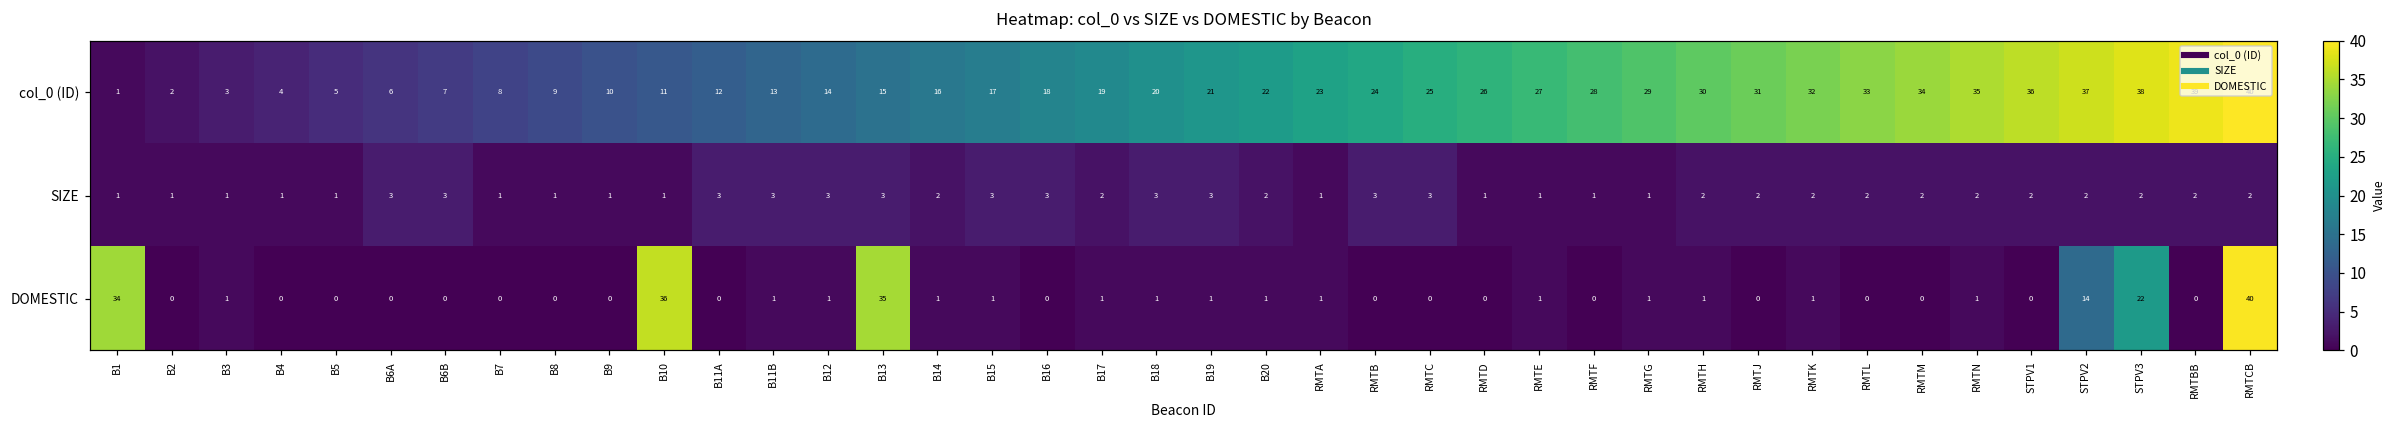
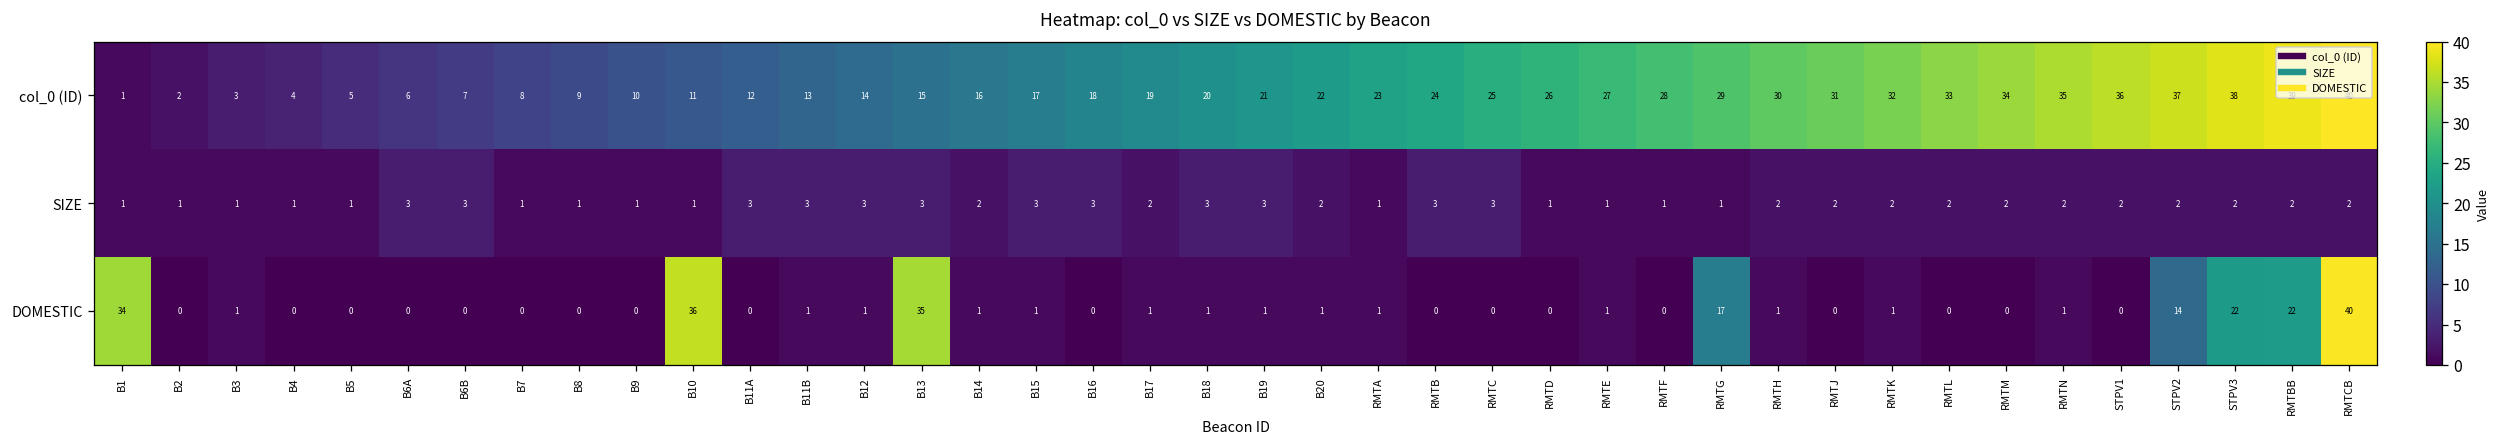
  {
    "col_0 (ID)": {
      "B1": 1,
      "B2": 2,
      "B3": 3,
      "B4": 4,
      "B5": 5,
      "B6A": 6,
      "B6B": 7,
      "B7": 8,
      "B8": 9,
      "B9": 10,
      "B10": 11,
      "B11A": 12,
      "B11B": 13,
      "B12": 14,
      "B13": 15,
      "B14": 16,
      "B15": 17,
      "B16": 18,
      "B17": 19,
      "B18": 20,
      "B19": 21,
      "B20": 22,
      "RMTA": 23,
      "RMTB": 24,
      "RMTC": 25,
      "RMTD": 26,
      "RMTE": 27,
      "RMTF": 28,
      "RMTG": 29,
      "RMTH": 30,
      "RMTJ": 31,
      "RMTK": 32,
      "RMTL": 33,
      "RMTM": 34,
      "RMTN": 35,
      "STPV1": 36,
      "STPV2": 37,
      "STPV3": 38
    },
    "SIZE": {
      "B1": 1,
      "B2": 1,
      "B3": 1,
      "B4": 1,
      "B5": 1,
      "B6A": 3,
      "B6B": 3,
      "B7": 1,
      "B8": 1,
      "B9": 1,
      "B10": 1,
      "B11A": 3,
      "B11B": 3,
      "B12": 3,
      "B13": 3,
      "B14": 2,
      "B15": 3,
      "B16": 3,
      "B17": 2,
      "B18": 3,
      "B19": 3,
      "B20": 2,
      "RMTA": 1,
      "RMTB": 3,
      "RMTC": 3,
      "RMTD": 1,
      "RMTE": 1,
      "RMTF": 1,
      "RMTG": 1,
      "RMTH": 2,
      "RMTJ": 2,
      "RMTK": 2,
      "RMTL": 2,
      "RMTM": 2,
      "RMTN": 2,
      "STPV1": 2,
      "STPV2": 2,
      "STPV3": 2,
      "RMTBB": 2,
      "RMTCB": 2
    },
    "DOMESTIC": {
      "B1": 34,
      "B2": 0,
      "B3": 1,
      "B4": 0,
      "B5": 0,
      "B6A": 0,
      "B6B": 0,
      "B7": 0,
      "B8": 0,
      "B9": 0,
      "B10": 36,
      "B11A": 0,
      "B11B": 1,
      "B12": 1,
      "B13": 35,
      "B14": 1,
      "B15": 1,
      "B16": 0,
      "B17": 1,
      "B18": 1,
      "B19": 1,
      "B20": 1,
      "RMTA": 1,
      "RMTB": 0,
      "RMTC": 0,
      "RMTD": 0,
      "RMTE": 1,
      "RMTF": 0,
-     "RMTG": 1,
+     "RMTG": 17,
      "RMTH": 1,
      "RMTJ": 0,
      "RMTK": 1,
      "RMTL": 0,
      "RMTM": 0,
      "RMTN": 1,
      "STPV1": 0,
      "STPV2": 14,
      "STPV3": 22,
-     "RMTBB": 0,
+     "RMTBB": 22,
      "RMTCB": 40
    }
  }
